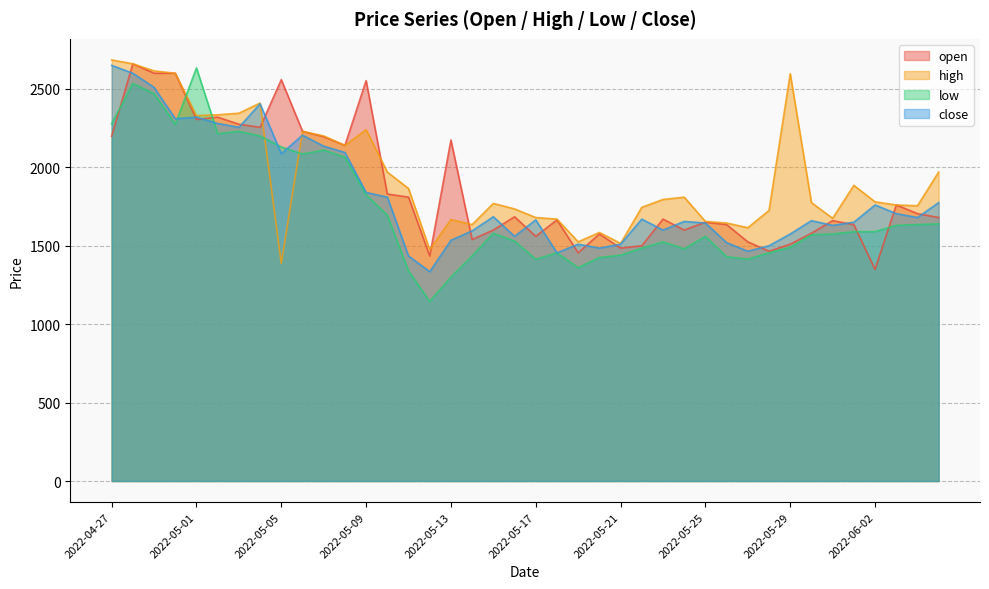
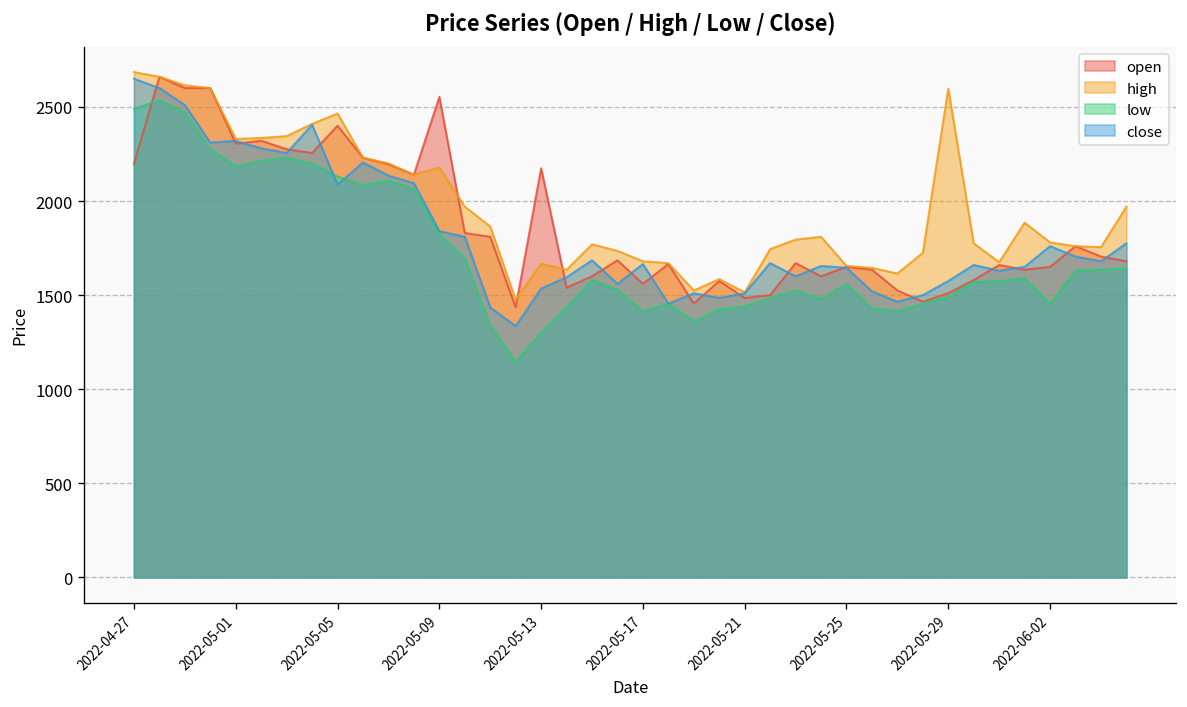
  {
    "open": {
      "2022-04-27": 2200,
-     "2022-05-05": 2560,
+     "2022-05-05": 2400,
      "2022-05-09": 2550,
      "2022-05-13": 2170,
      "2022-05-17": 1560,
      "2022-05-21": 1490,
      "2022-05-29": 1510,
-     "2022-06-02": 1350
+     "2022-06-02": 1650
    },
    "high": {
      "2022-04-27": 2690,
-     "2022-05-05": 1390,
-     "2022-05-09": 2240,
+     "2022-05-05": 2470,
+     "2022-05-09": 2180,
      "2022-05-13": 1670,
      "2022-05-29": 2600,
      "2022-06-02": 1780
    },
    "low": {
-     "2022-04-27": 2280,
-     "2022-05-01": 2630,
+     "2022-04-27": 2490,
+     "2022-05-01": 2190,
      "2022-05-05": 2130,
      "2022-05-13": 1300,
      "2022-05-17": 1410,
      "2022-05-21": 1440,
      "2022-05-25": 1560,
      "2022-05-29": 1490,
-     "2022-06-02": 1590
+     "2022-06-02": 1460
    },
    "close": {
      "2022-04-27": 2650,
      "2022-05-05": 2090,
      "2022-05-13": 1540,
      "2022-05-29": 1580,
      "2022-06-02": 1760
    }
  }
